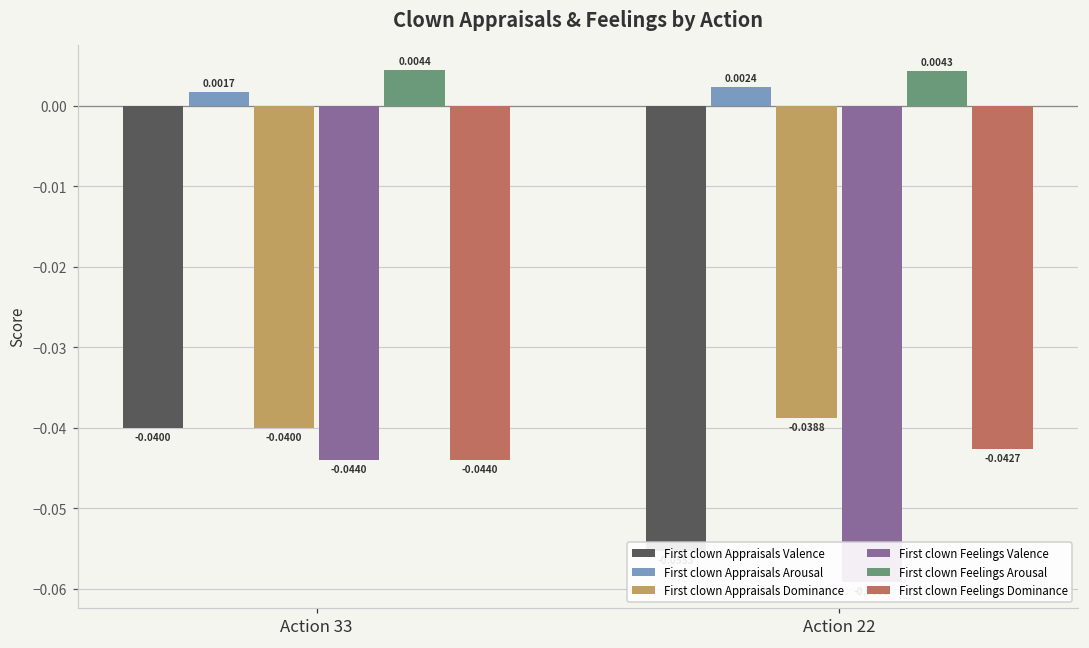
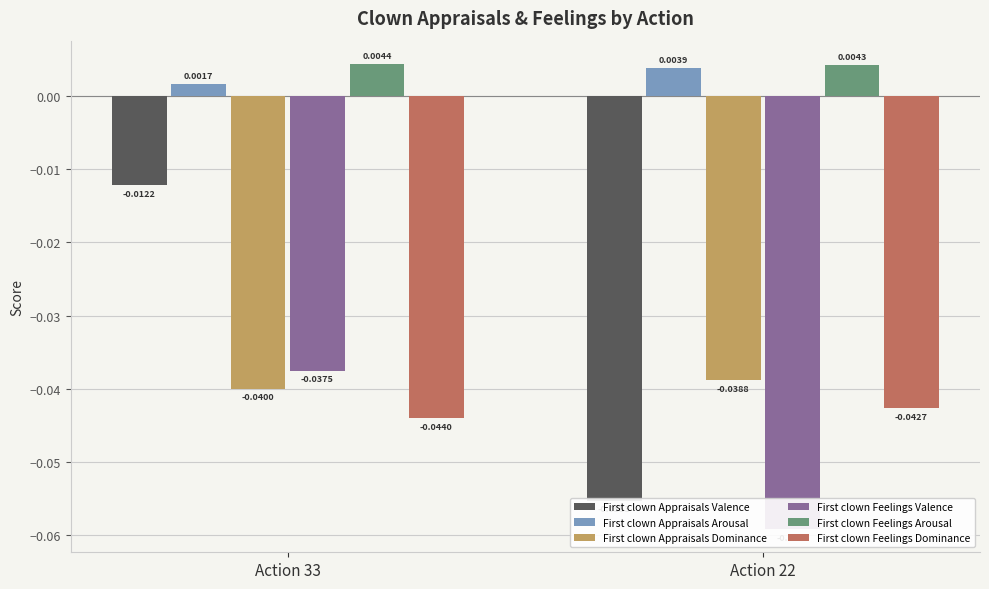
  {
    "First clown Appraisals Valence": {
-     "Action 33": -0.0400
+     "Action 33": -0.0122
    },
    "First clown Appraisals Arousal": {
      "Action 33": 0.0017,
-     "Action 22": 0.0024
+     "Action 22": 0.0039
    },
    "First clown Feelings Valence": {
-     "Action 33": -0.0440
+     "Action 33": -0.0375
    },
    "First clown Feelings Arousal": {
      "Action 33": 0.0044,
      "Action 22": 0.0043
    }
  }
